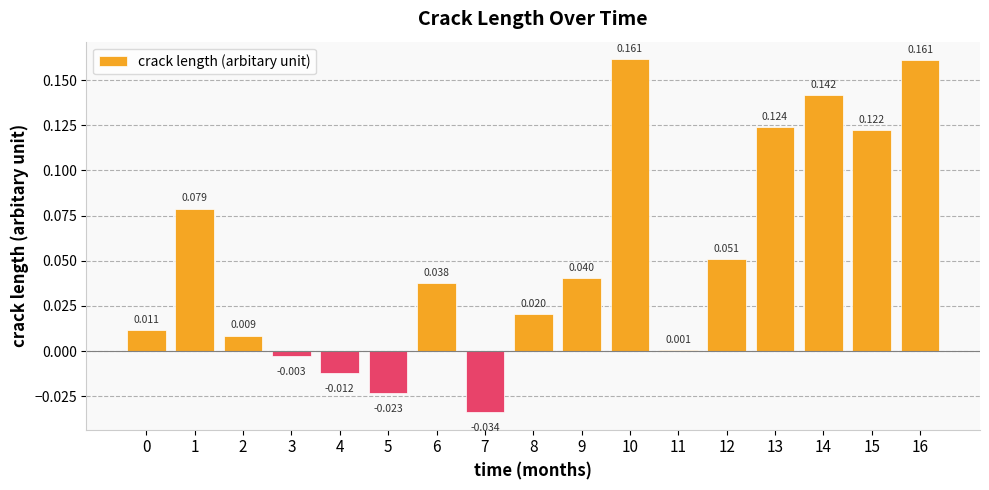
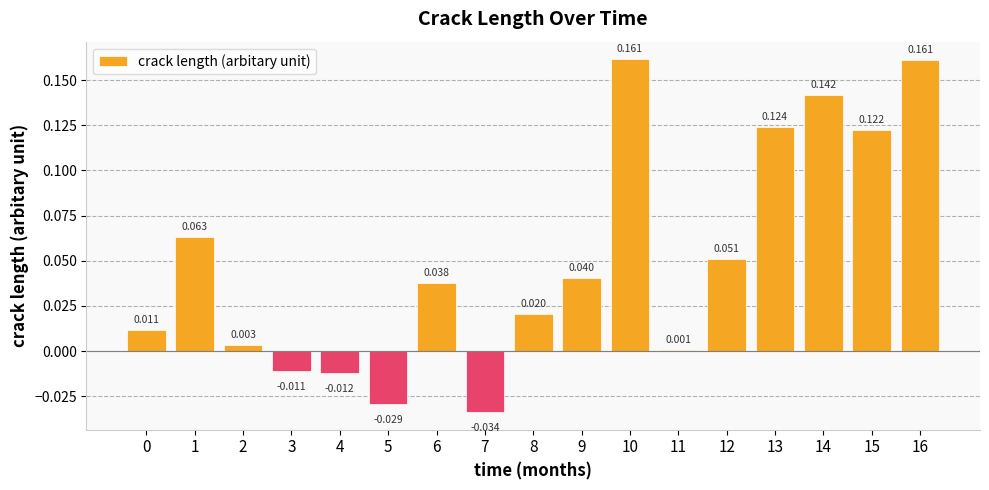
  {
    "0": 0.011,
-   "1": 0.079,
-   "2": 0.009,
-   "3": -0.003,
+   "1": 0.063,
+   "2": 0.003,
+   "3": -0.011,
    "4": -0.012,
-   "5": -0.023,
+   "5": -0.029,
    "6": 0.038,
    "7": -0.034,
    "8": 0.020,
    "9": 0.040,
    "10": 0.161,
    "11": 0.001,
    "12": 0.051,
    "13": 0.124,
    "14": 0.142,
    "15": 0.122,
    "16": 0.161
  }
